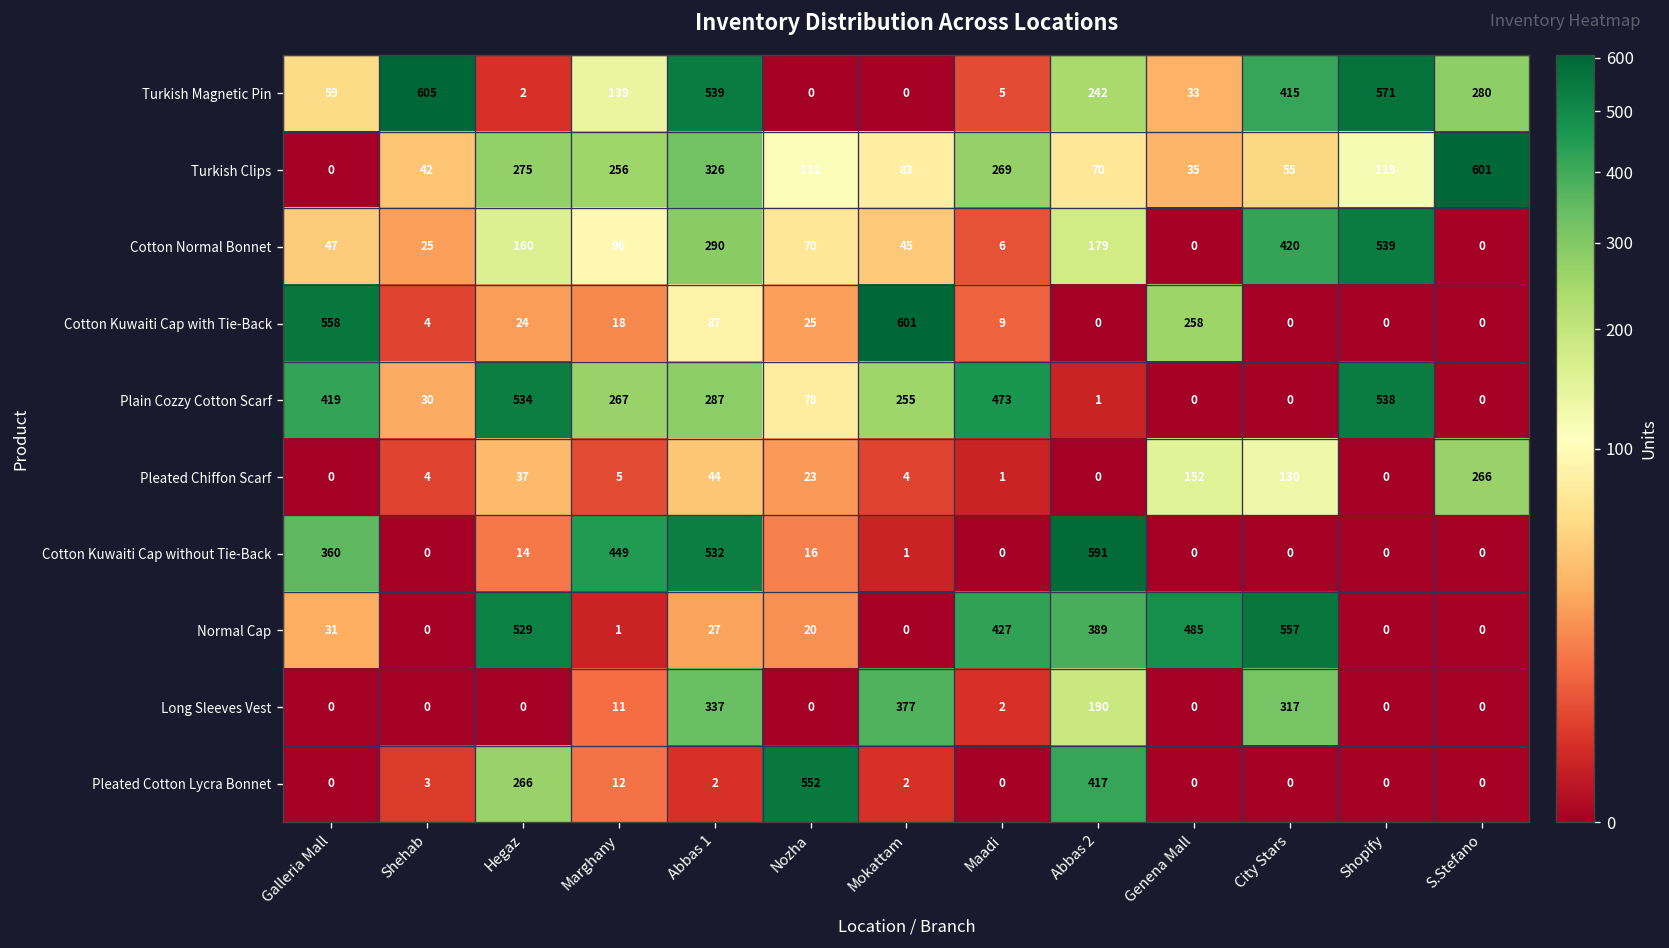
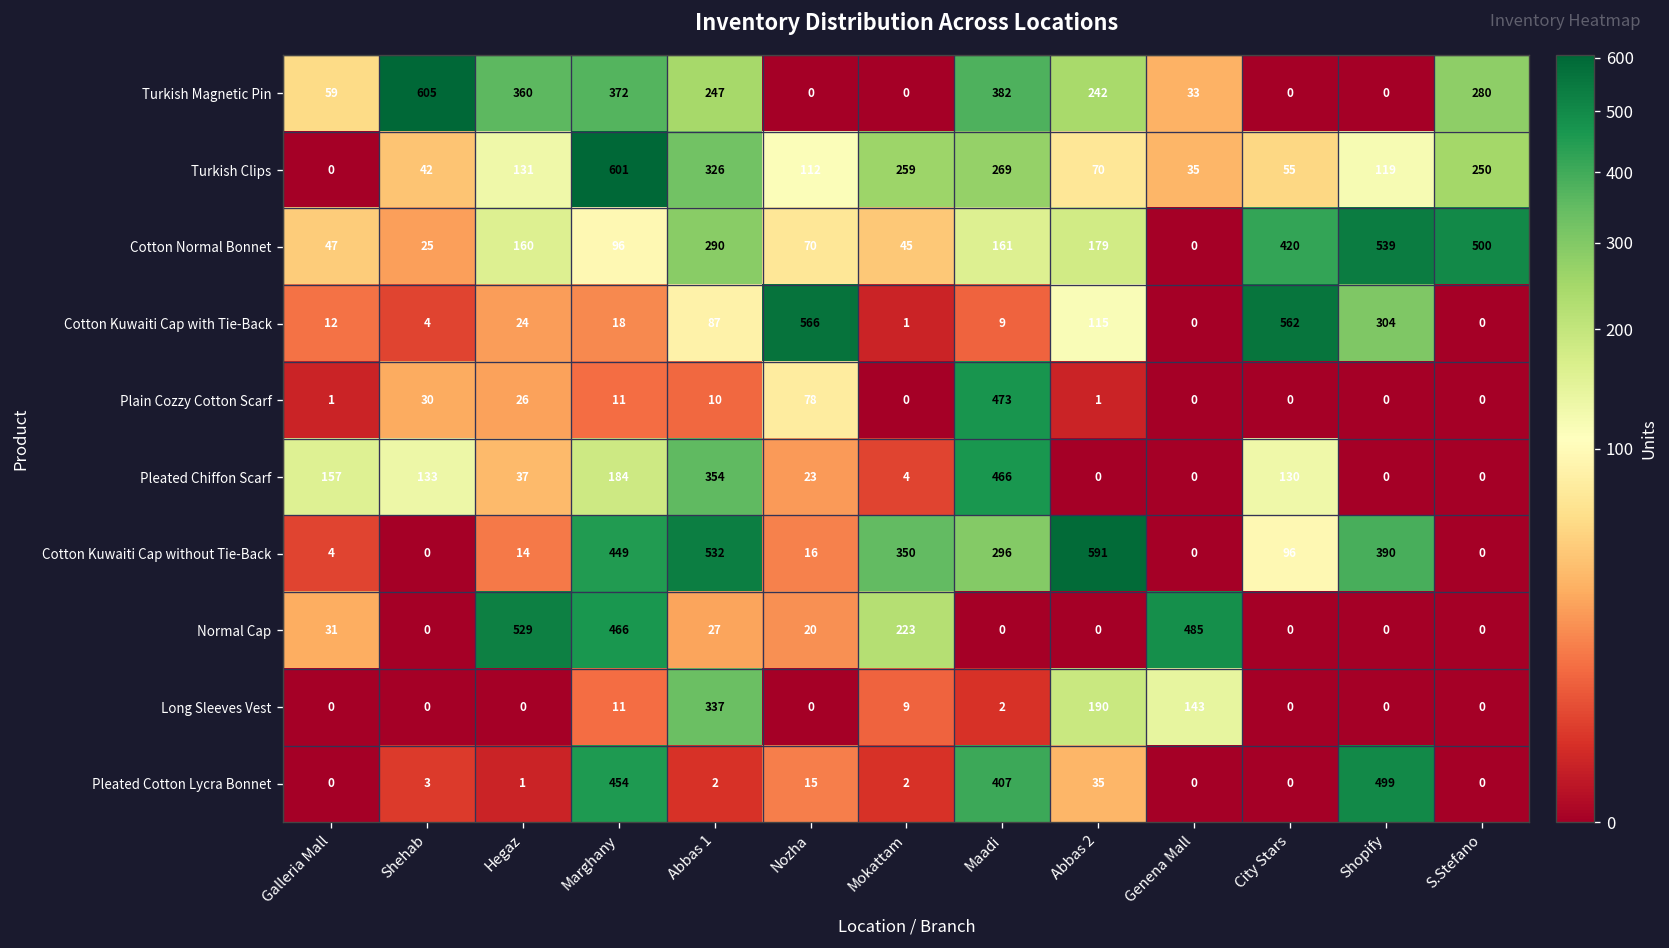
  {
    "Turkish Magnetic Pin": {
      "Galleria Mall": 59,
      "Shehab": 605,
-     "Hegaz": 2,
-     "Marghany": 139,
-     "Abbas 1": 539,
+     "Hegaz": 360,
+     "Marghany": 372,
+     "Abbas 1": 247,
      "Nozha": 0,
      "Mokattam": 0,
-     "Maadi": 5,
+     "Maadi": 382,
      "Abbas 2": 242,
      "Genena Mall": 33,
-     "City Stars": 415,
-     "Shopify": 571,
+     "City Stars": 0,
+     "Shopify": 0,
      "S.Stefano": 280
    },
    "Turkish Clips": {
      "Galleria Mall": 0,
      "Shehab": 42,
-     "Hegaz": 275,
-     "Marghany": 256,
+     "Hegaz": 131,
+     "Marghany": 601,
      "Abbas 1": 326,
      "Nozha": 112,
-     "Mokattam": 83,
+     "Mokattam": 259,
      "Maadi": 269,
      "Abbas 2": 70,
      "Genena Mall": 35,
      "City Stars": 55,
      "Shopify": 119,
-     "S.Stefano": 601
+     "S.Stefano": 250
    },
    "Cotton Normal Bonnet": {
      "Galleria Mall": 47,
      "Shehab": 25,
      "Hegaz": 160,
      "Marghany": 96,
      "Abbas 1": 290,
      "Nozha": 70,
      "Mokattam": 45,
-     "Maadi": 6,
+     "Maadi": 161,
      "Abbas 2": 179,
      "Genena Mall": 0,
      "City Stars": 420,
      "Shopify": 539,
-     "S.Stefano": 0
+     "S.Stefano": 500
    },
    "Cotton Kuwaiti Cap with Tie-Back": {
-     "Galleria Mall": 558,
+     "Galleria Mall": 12,
      "Shehab": 4,
      "Hegaz": 24,
      "Marghany": 18,
      "Abbas 1": 87,
-     "Nozha": 25,
-     "Mokattam": 601,
+     "Nozha": 566,
+     "Mokattam": 1,
      "Maadi": 9,
-     "Abbas 2": 0,
-     "Genena Mall": 258,
-     "City Stars": 0,
-     "Shopify": 0,
+     "Abbas 2": 115,
+     "Genena Mall": 0,
+     "City Stars": 562,
+     "Shopify": 304,
      "S.Stefano": 0
    },
    "Plain Cozzy Cotton Scarf": {
-     "Galleria Mall": 419,
+     "Galleria Mall": 1,
      "Shehab": 30,
-     "Hegaz": 534,
-     "Marghany": 267,
-     "Abbas 1": 287,
+     "Hegaz": 26,
+     "Marghany": 11,
+     "Abbas 1": 10,
      "Nozha": 78,
-     "Mokattam": 255,
+     "Mokattam": 0,
      "Maadi": 473,
      "Abbas 2": 1,
      "Genena Mall": 0,
      "City Stars": 0,
-     "Shopify": 538,
+     "Shopify": 0,
      "S.Stefano": 0
    },
    "Pleated Chiffon Scarf": {
-     "Galleria Mall": 0,
-     "Shehab": 4,
+     "Galleria Mall": 157,
+     "Shehab": 133,
      "Hegaz": 37,
-     "Marghany": 5,
-     "Abbas 1": 44,
+     "Marghany": 184,
+     "Abbas 1": 354,
      "Nozha": 23,
      "Mokattam": 4,
-     "Maadi": 1,
+     "Maadi": 466,
      "Abbas 2": 0,
-     "Genena Mall": 152,
+     "Genena Mall": 0,
      "City Stars": 130,
      "Shopify": 0,
-     "S.Stefano": 266
+     "S.Stefano": 0
    },
    "Cotton Kuwaiti Cap without Tie-Back": {
-     "Galleria Mall": 360,
+     "Galleria Mall": 4,
      "Shehab": 0,
      "Hegaz": 14,
      "Marghany": 449,
      "Abbas 1": 532,
      "Nozha": 16,
-     "Mokattam": 1,
-     "Maadi": 0,
+     "Mokattam": 350,
+     "Maadi": 296,
      "Abbas 2": 591,
      "Genena Mall": 0,
-     "City Stars": 0,
-     "Shopify": 0,
+     "City Stars": 96,
+     "Shopify": 390,
      "S.Stefano": 0
    },
    "Normal Cap": {
      "Galleria Mall": 31,
      "Shehab": 0,
      "Hegaz": 529,
-     "Marghany": 1,
+     "Marghany": 466,
      "Abbas 1": 27,
      "Nozha": 20,
-     "Mokattam": 0,
-     "Maadi": 427,
-     "Abbas 2": 389,
+     "Mokattam": 223,
+     "Maadi": 0,
+     "Abbas 2": 0,
      "Genena Mall": 485,
-     "City Stars": 557,
+     "City Stars": 0,
      "Shopify": 0,
      "S.Stefano": 0
    },
    "Long Sleeves Vest": {
      "Galleria Mall": 0,
      "Shehab": 0,
      "Hegaz": 0,
      "Marghany": 11,
      "Abbas 1": 337,
      "Nozha": 0,
-     "Mokattam": 377,
+     "Mokattam": 9,
      "Maadi": 2,
      "Abbas 2": 190,
-     "Genena Mall": 0,
-     "City Stars": 317,
+     "Genena Mall": 143,
+     "City Stars": 0,
      "Shopify": 0,
      "S.Stefano": 0
    },
    "Pleated Cotton Lycra Bonnet": {
      "Galleria Mall": 0,
      "Shehab": 3,
-     "Hegaz": 266,
-     "Marghany": 12,
+     "Hegaz": 1,
+     "Marghany": 454,
      "Abbas 1": 2,
-     "Nozha": 552,
+     "Nozha": 15,
      "Mokattam": 2,
-     "Maadi": 0,
-     "Abbas 2": 417,
+     "Maadi": 407,
+     "Abbas 2": 35,
      "Genena Mall": 0,
      "City Stars": 0,
-     "Shopify": 0,
+     "Shopify": 499,
      "S.Stefano": 0
    }
  }
